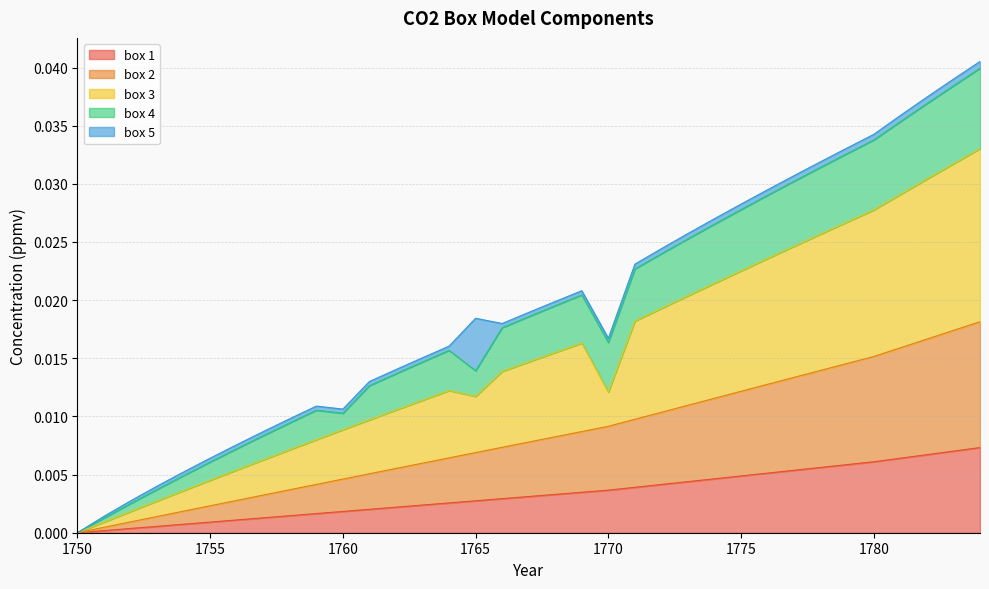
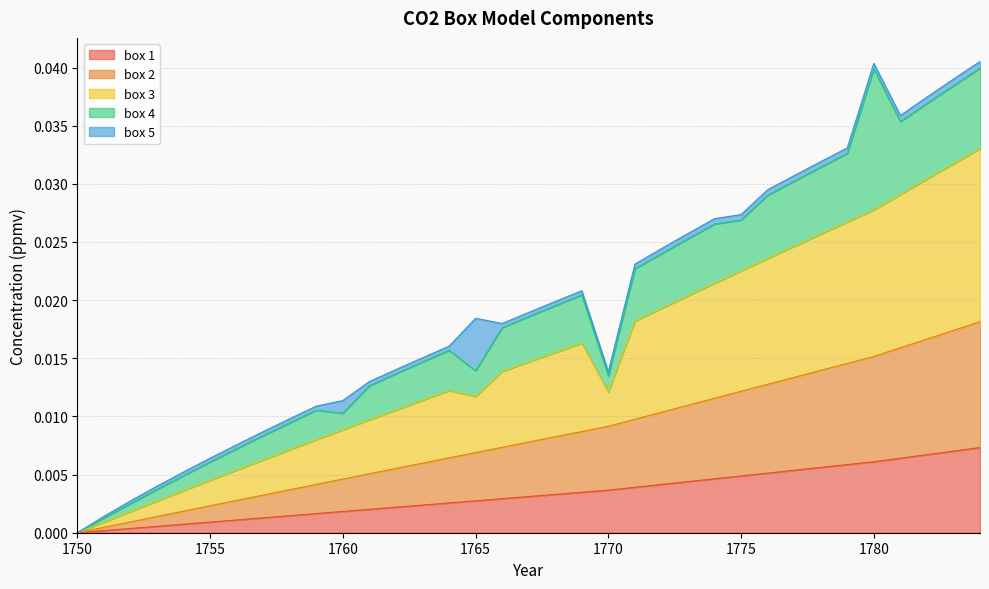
  {
    "box 3": {
      "1755": 0.0022,
      "1760": 0.0042,
      "1765": 0.0048,
      "1770": 0.0029,
      "1775": 0.0104,
      "1780": 0.0126
    },
    "box 4": {
      "1755": 0.0016,
      "1760": 0.0014,
      "1765": 0.0022,
-     "1770": 0.0043,
-     "1775": 0.0053,
-     "1780": 0.0060
+     "1770": 0.0014,
+     "1775": 0.0044,
+     "1780": 0.0121
    },
    "box 5": {
      "1755": 0.0003,
-     "1760": 0.0004,
+     "1760": 0.0011,
      "1765": 0.0045,
      "1770": 0.0004,
      "1775": 0.0005,
      "1780": 0.0005
    }
  }
